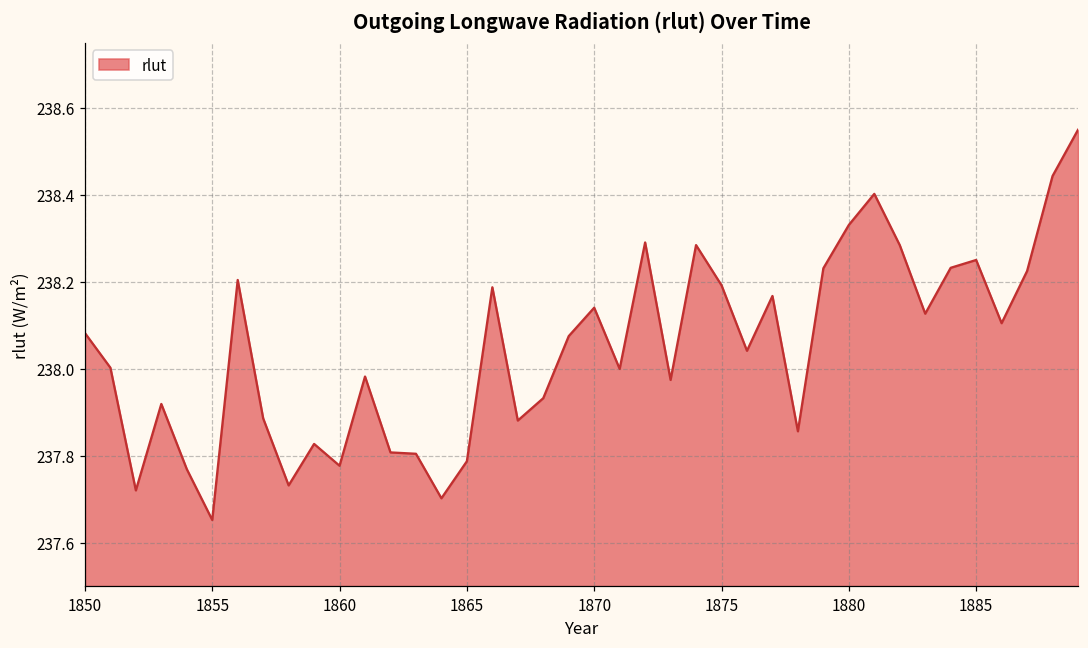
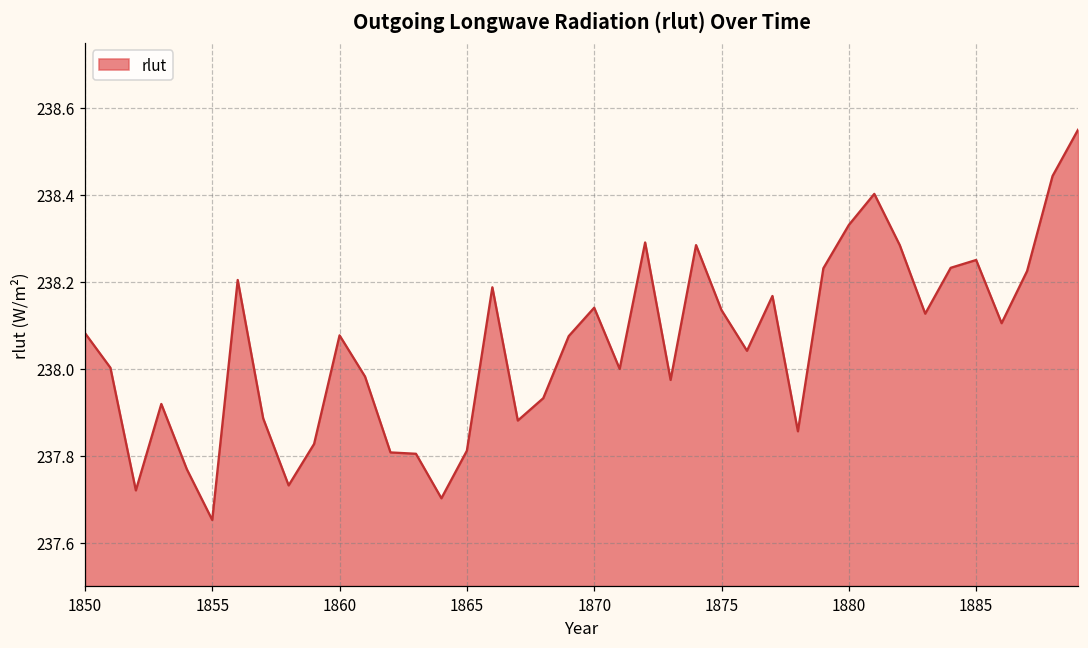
  {
    "1850": 238.08,
    "1855": 237.65,
-   "1860": 237.78,
-   "1865": 237.79,
+   "1860": 238.08,
+   "1865": 237.81,
    "1870": 238.14,
-   "1875": 238.19,
+   "1875": 238.13,
    "1880": 238.33,
    "1885": 238.25
  }
